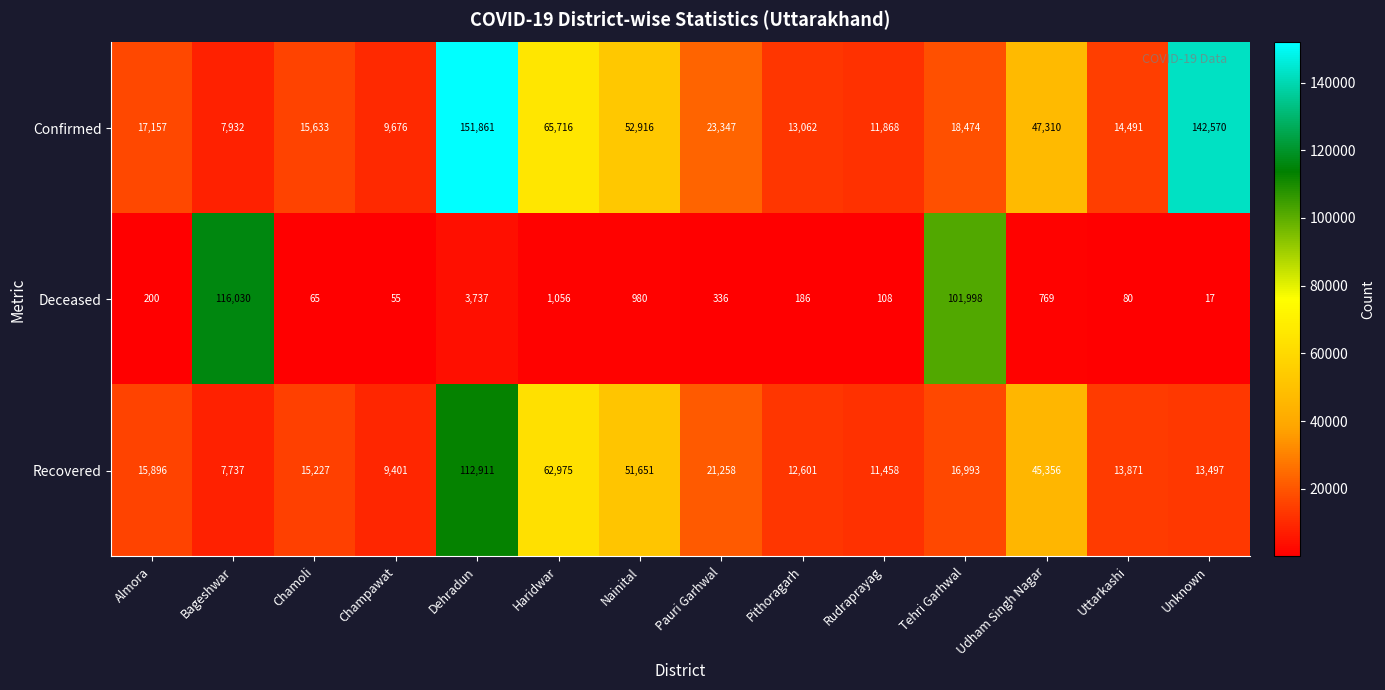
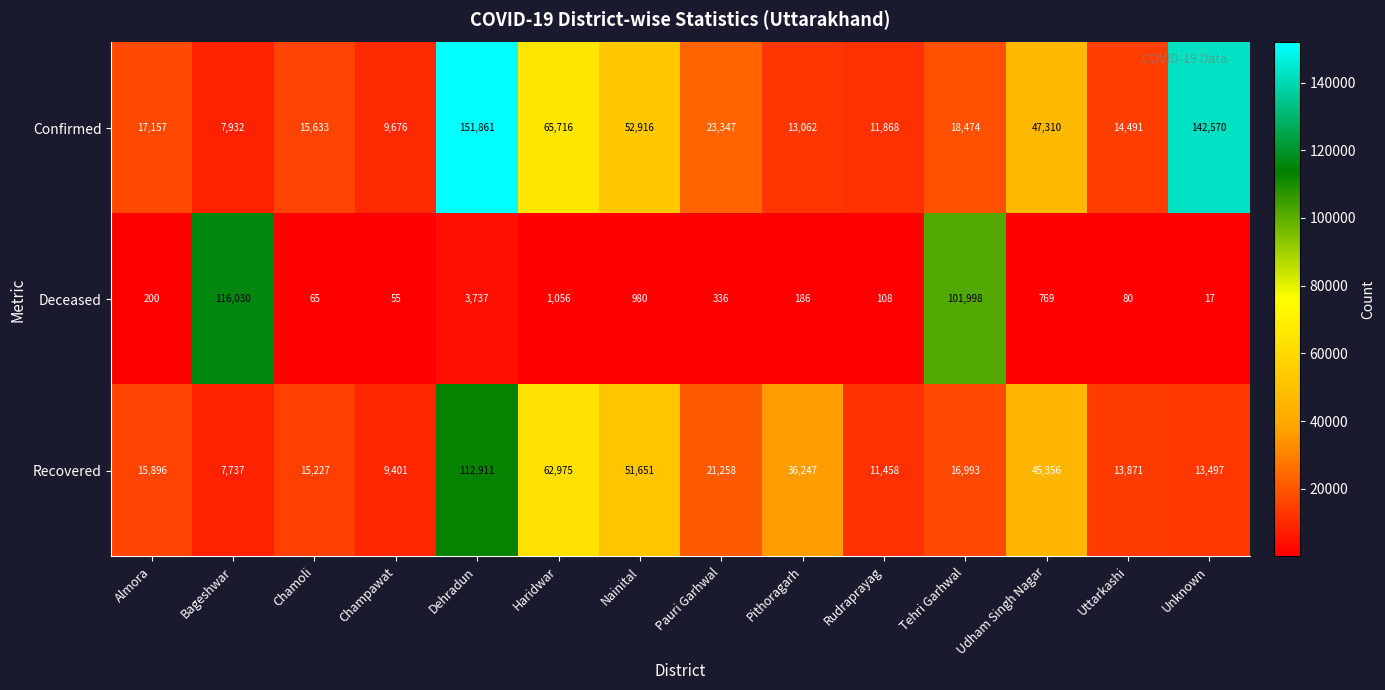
  {
    "Confirmed": {
      "Almora": "17,157",
      "Bageshwar": "7,932",
      "Chamoli": "15,633",
      "Champawat": "9,676",
      "Dehradun": "151,861",
      "Haridwar": "65,716",
      "Nainital": "52,916",
      "Pauri Garhwal": "23,347",
      "Pithoragarh": "13,062",
      "Rudraprayag": "11,868",
      "Tehri Garhwal": "18,474",
      "Udham Singh Nagar": "47,310",
      "Uttarkashi": "14,491"
    },
    "Deceased": {
      "Almora": "200",
      "Bageshwar": "116,030",
      "Chamoli": "65",
      "Champawat": "55",
      "Dehradun": "3,737",
      "Haridwar": "1,056",
      "Nainital": "980",
      "Pauri Garhwal": "336",
      "Pithoragarh": "186",
      "Rudraprayag": "108",
      "Tehri Garhwal": "101,998",
      "Udham Singh Nagar": "769",
      "Uttarkashi": "80",
      "Unknown": "17"
    },
    "Recovered": {
      "Almora": "15,896",
      "Bageshwar": "7,737",
      "Chamoli": "15,227",
      "Champawat": "9,401",
      "Dehradun": "112,911",
      "Haridwar": "62,975",
      "Nainital": "51,651",
      "Pauri Garhwal": "21,258",
-     "Pithoragarh": "12,601",
+     "Pithoragarh": "36,247",
      "Rudraprayag": "11,458",
      "Tehri Garhwal": "16,993",
      "Udham Singh Nagar": "45,356",
      "Uttarkashi": "13,871",
      "Unknown": "13,497"
    }
  }
